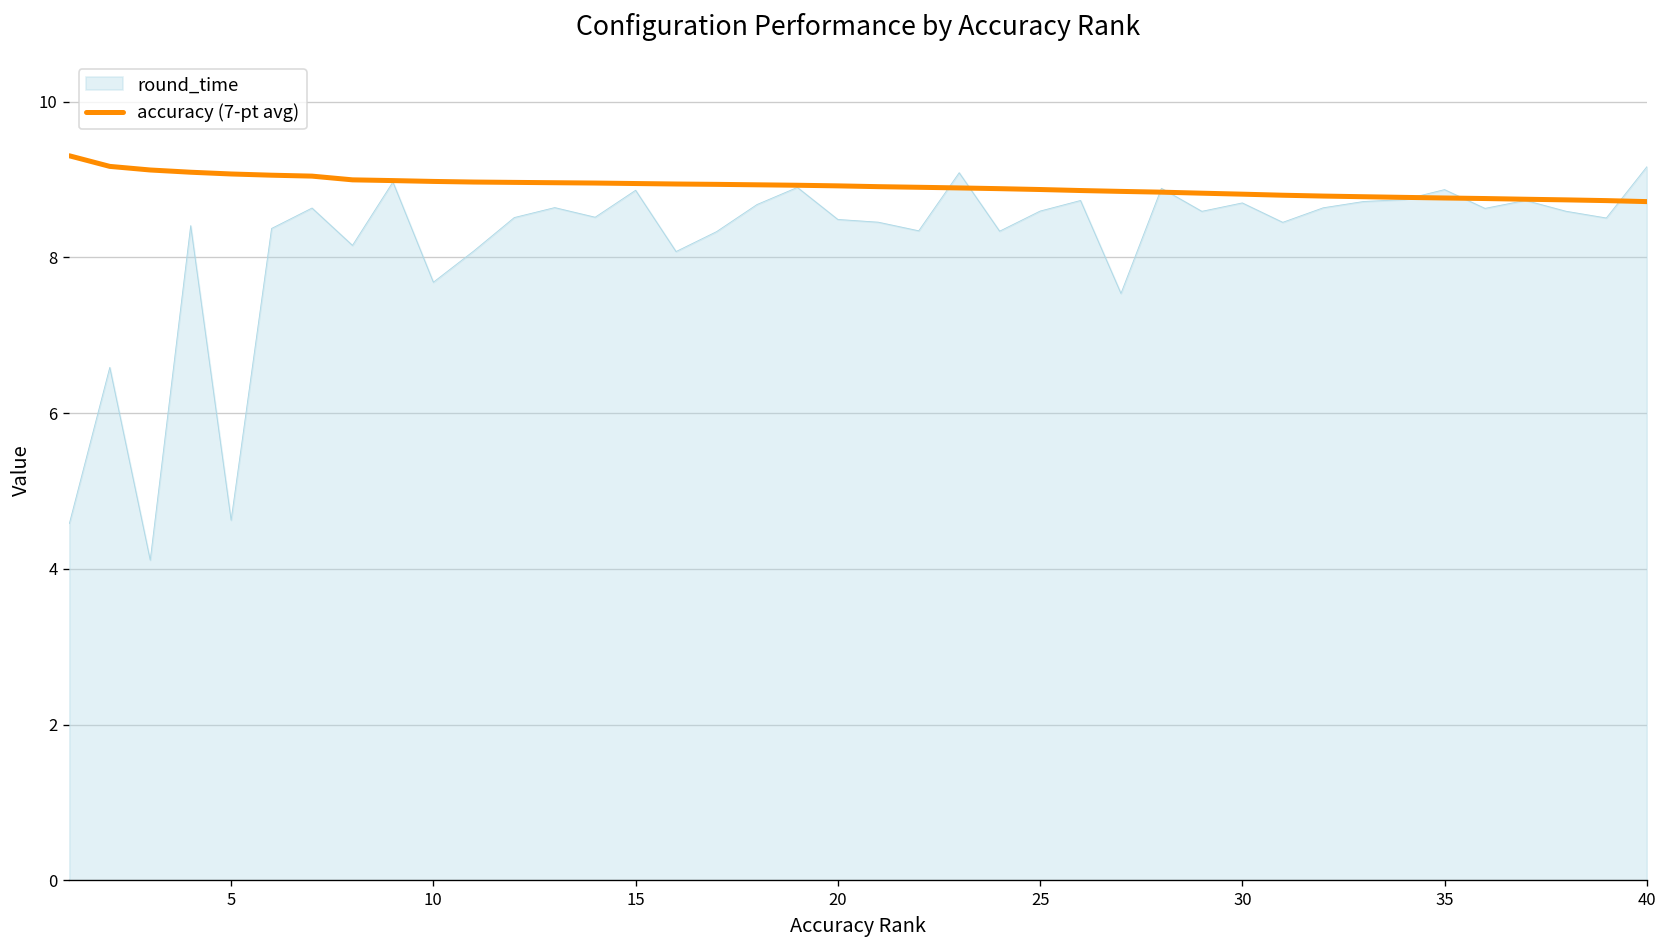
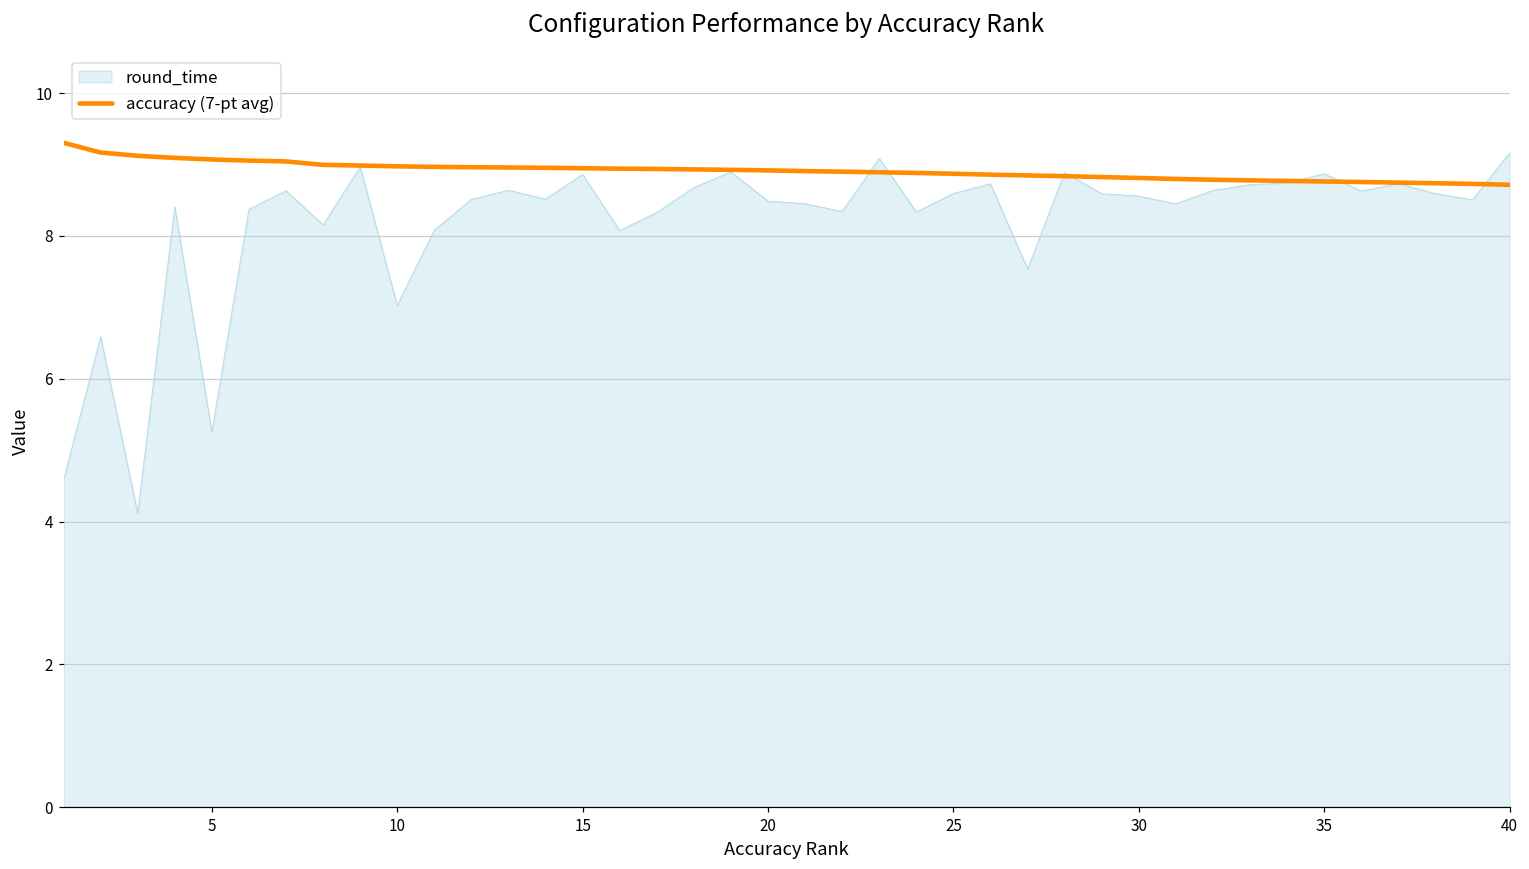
  {
    "round_time": {
-     "5": 4.6,
-     "10": 7.7,
+     "5": 5.3,
+     "10": 7.0,
      "15": 8.9,
      "20": 8.5,
      "25": 8.6,
-     "30": 8.7,
+     "30": 8.6,
      "35": 8.9,
      "40": 9.2
    },
    "accuracy (7-pt avg)": {
      "5": 9.1,
      "10": 9.0,
      "15": 8.9,
      "20": 8.9,
      "25": 8.9,
      "30": 8.8,
      "35": 8.8,
      "40": 8.7
    }
  }
